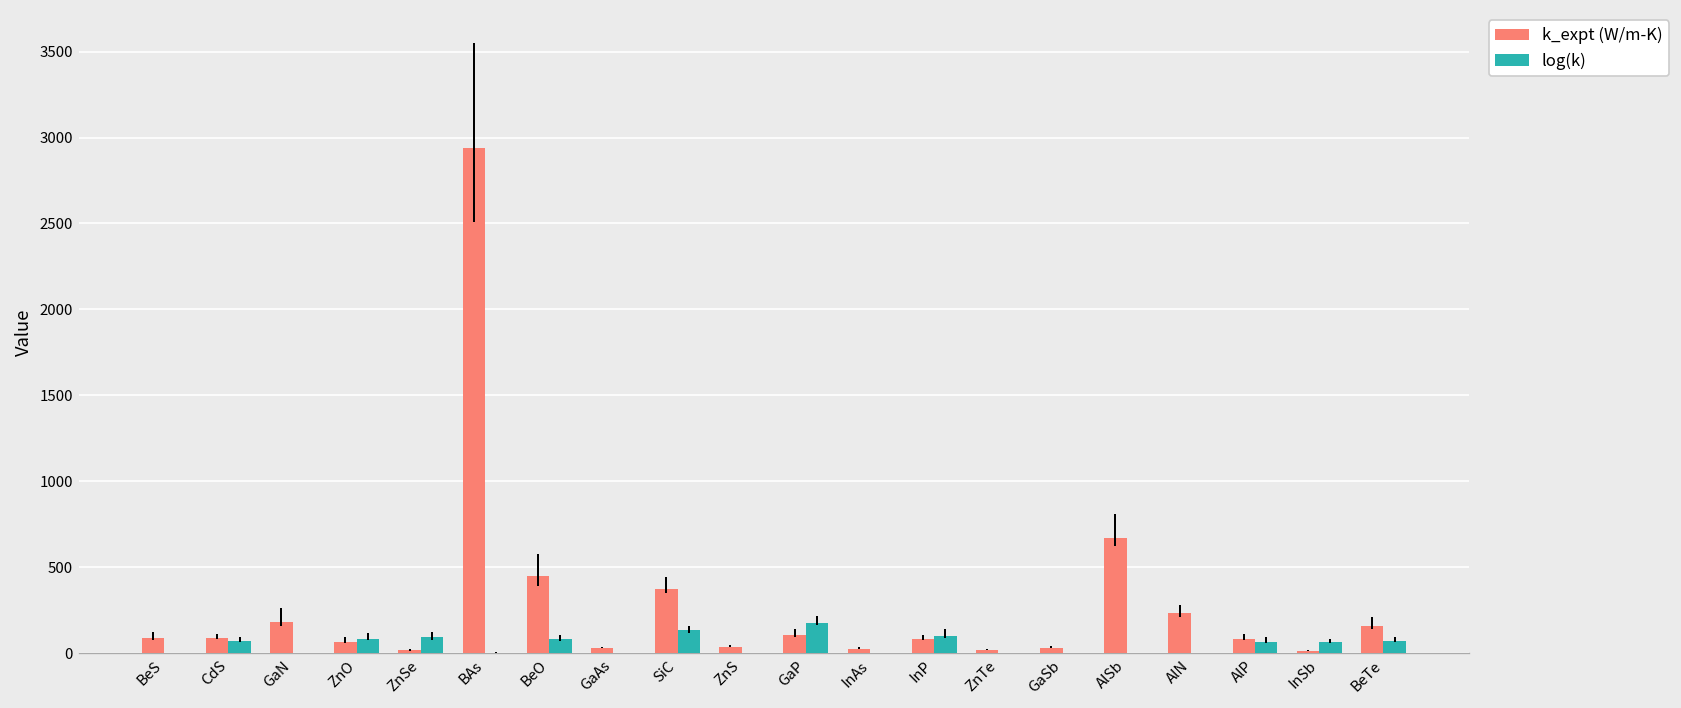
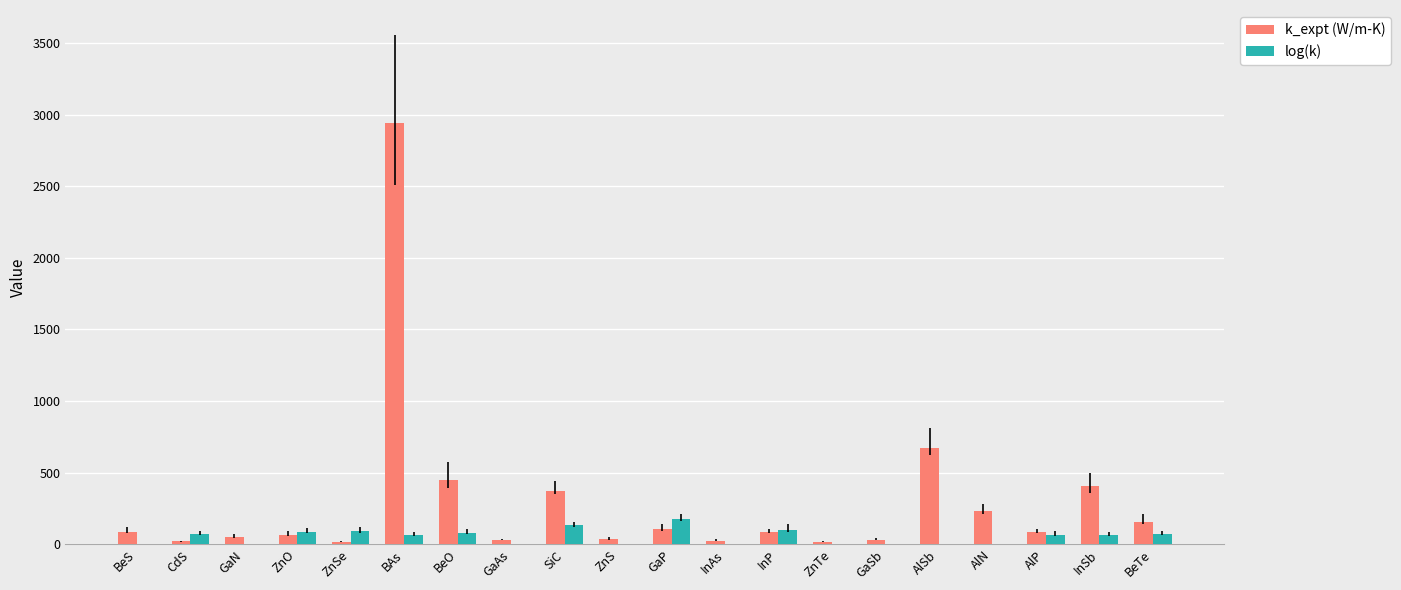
  {
    "k_expt (W/m-K)": {
      "BeS": 90,
-     "CdS": 90,
-     "GaN": 180,
+     "CdS": 20,
+     "GaN": 50,
      "ZnO": 60,
      "BAs": 2940,
      "BeO": 450,
      "GaAs": 30,
      "SiC": 370,
      "ZnS": 40,
      "GaP": 100,
      "InAs": 30,
      "InP": 90,
      "ZnTe": 20,
      "GaSb": 30,
      "AlSb": 670,
      "AlN": 240,
      "AlP": 80,
-     "InSb": 10,
+     "InSb": 410,
      "BeTe": 160
    },
    "log(k)": {
      "CdS": 70,
      "ZnO": 80,
      "ZnSe": 90,
-     "BAs": 0,
+     "BAs": 70,
      "BeO": 80,
      "SiC": 130,
      "GaP": 180,
      "InP": 100,
      "AlP": 70,
      "InSb": 60,
      "BeTe": 70
    }
  }
